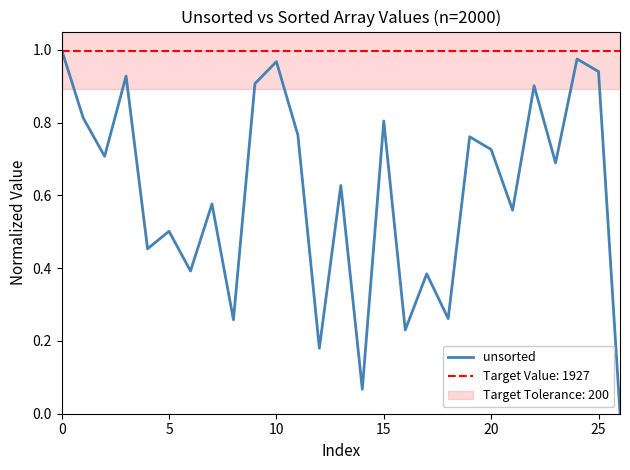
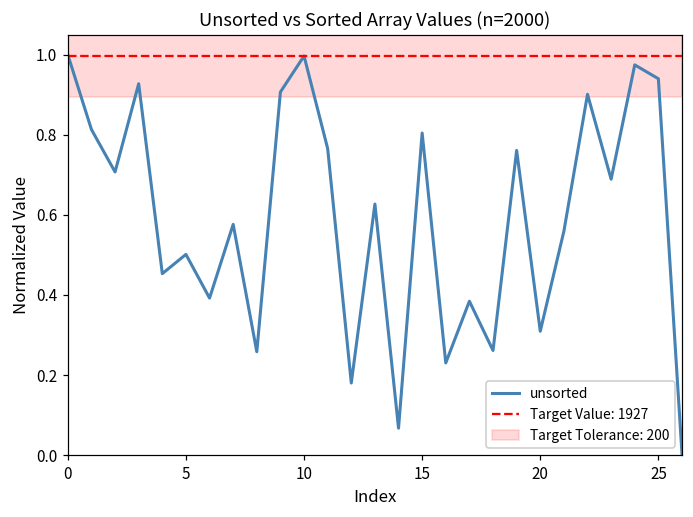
  {
    "unsorted": {
      "0": 1.00,
      "5": 0.50,
-     "10": 0.97,
+     "10": 1.00,
      "15": 0.80,
-     "20": 0.73,
+     "20": 0.31,
      "25": 0.94
    }
  }
